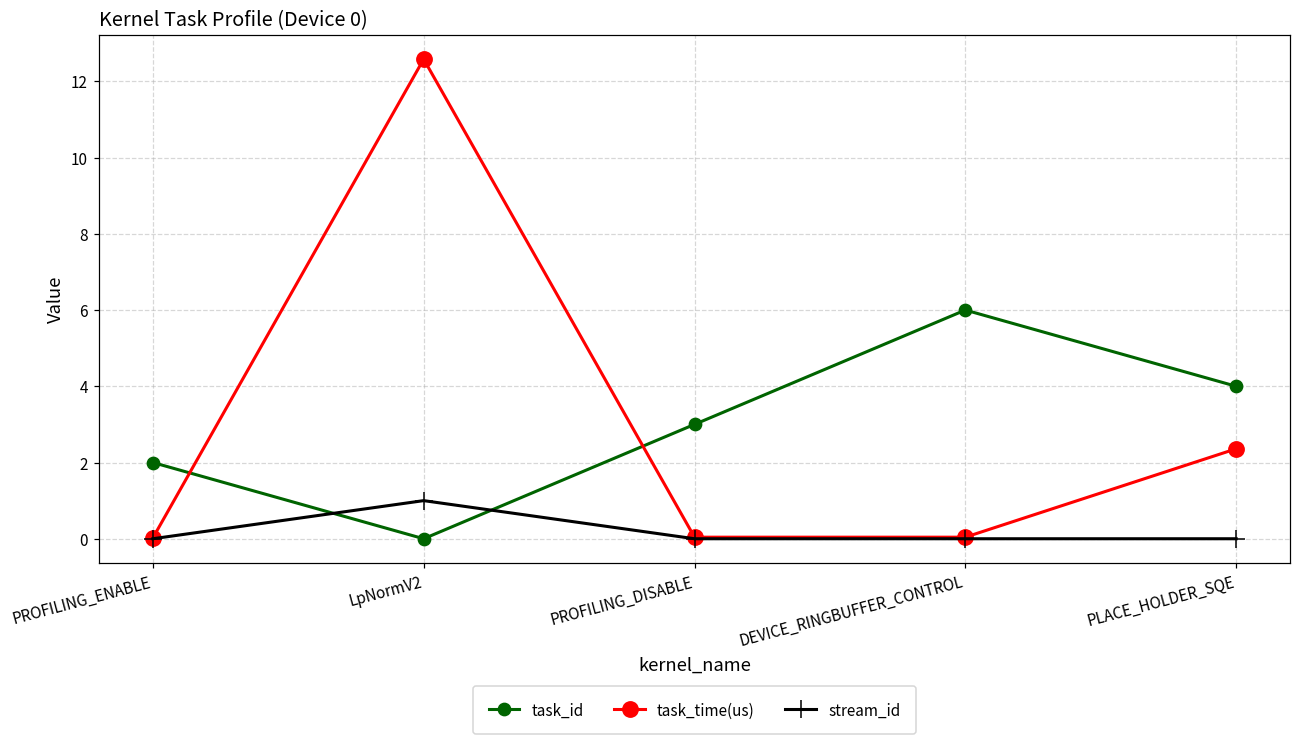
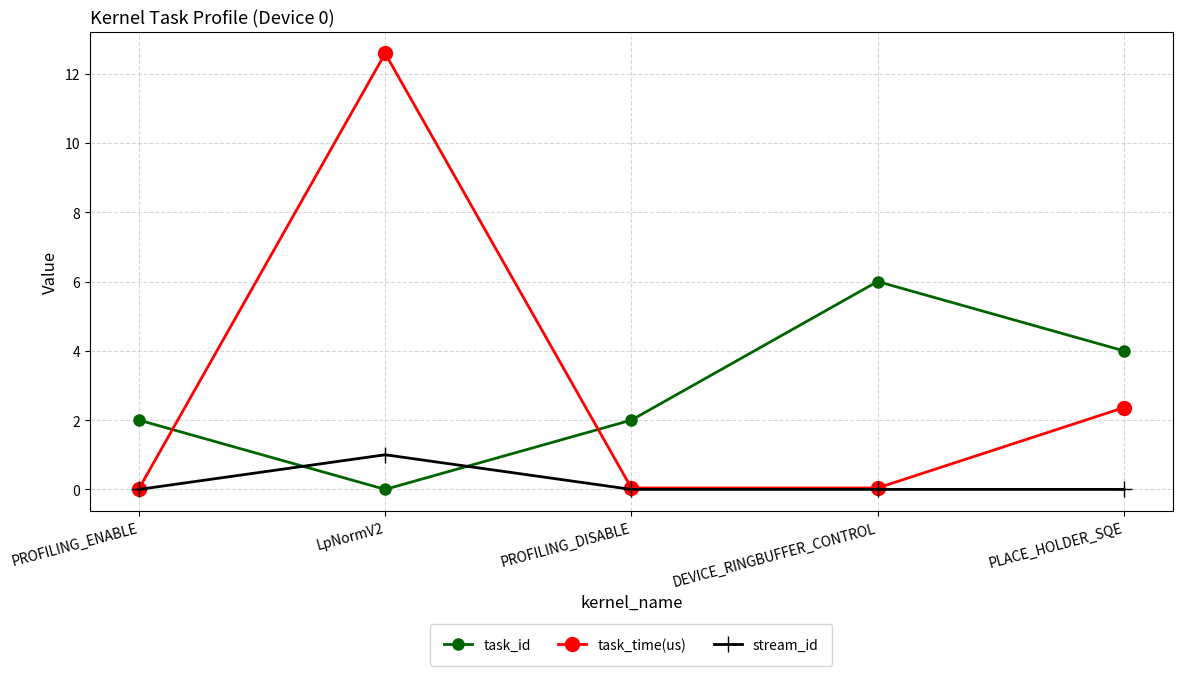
  {
    "task_id": {
      "PROFILING_ENABLE": 2,
      "LpNormV2": 0,
-     "PROFILING_DISABLE": 3,
+     "PROFILING_DISABLE": 2,
      "DEVICE_RINGBUFFER_CONTROL": 6,
      "PLACE_HOLDER_SQE": 4
    },
    "task_time(us)": {
      "LpNormV2": 12.6,
      "PLACE_HOLDER_SQE": 2.4
    },
    "stream_id": {
      "LpNormV2": 1,
      "PLACE_HOLDER_SQE": 0
    }
  }
